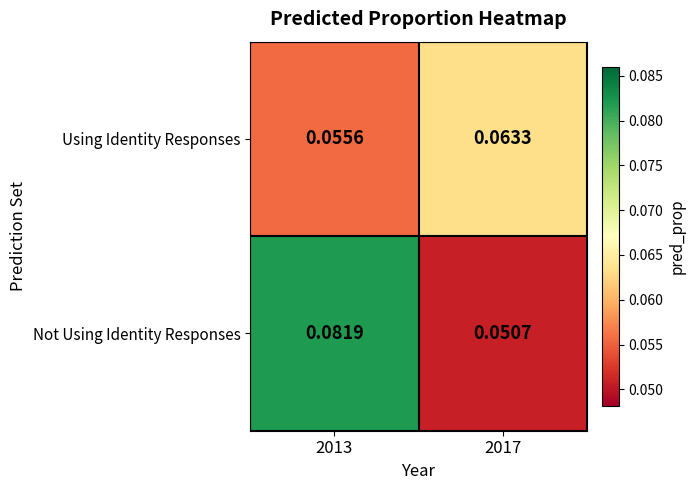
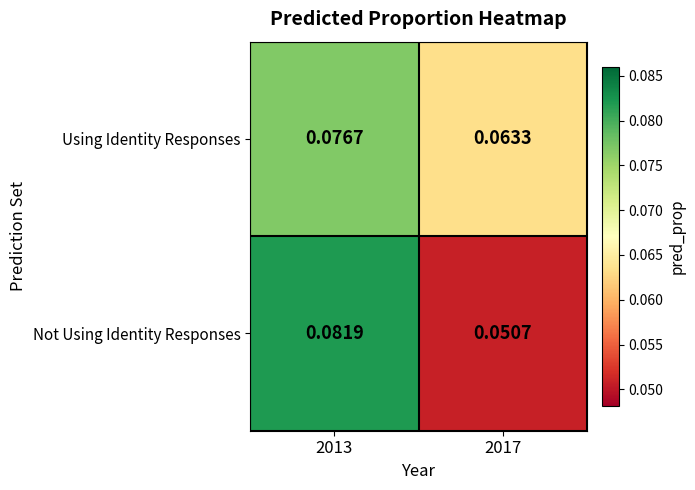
  {
    "Using Identity Responses": {
-     "2013": 0.0556,
+     "2013": 0.0767,
      "2017": 0.0633
    },
    "Not Using Identity Responses": {
      "2013": 0.0819,
      "2017": 0.0507
    }
  }
